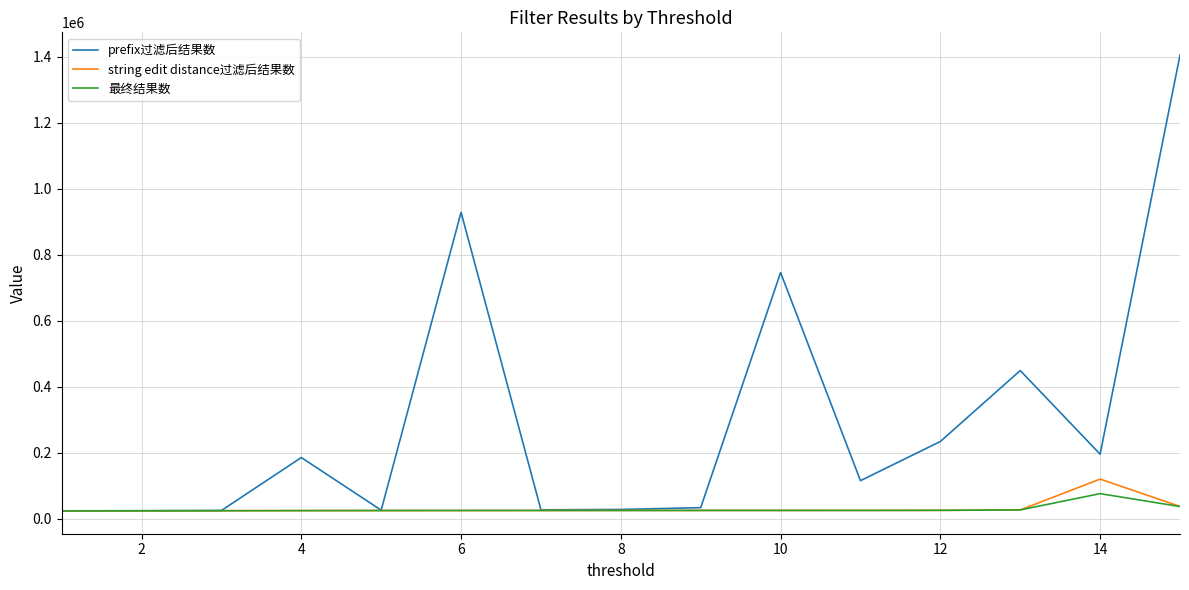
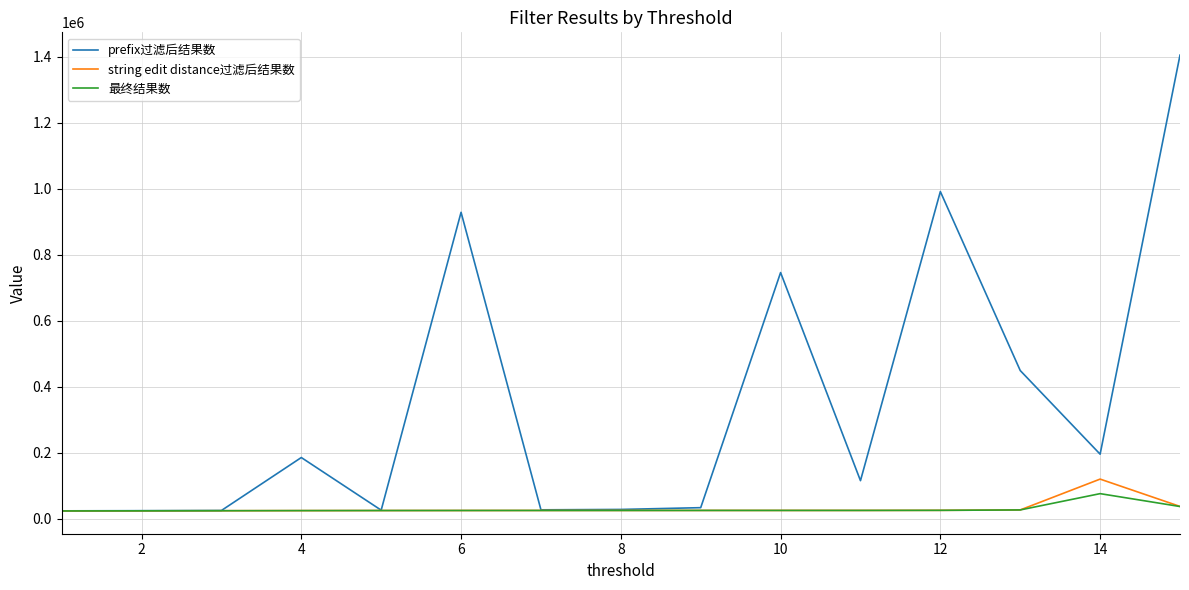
  {
    "prefix过滤后结果数": {
      "4": 190000,
      "6": 930000,
      "10": 750000,
-     "12": 230000,
+     "12": 990000,
      "14": 200000
    },
    "string edit distance过滤后结果数": {
      "14": 120000
    },
    "最终结果数": {
      "14": 80000
    }
  }
